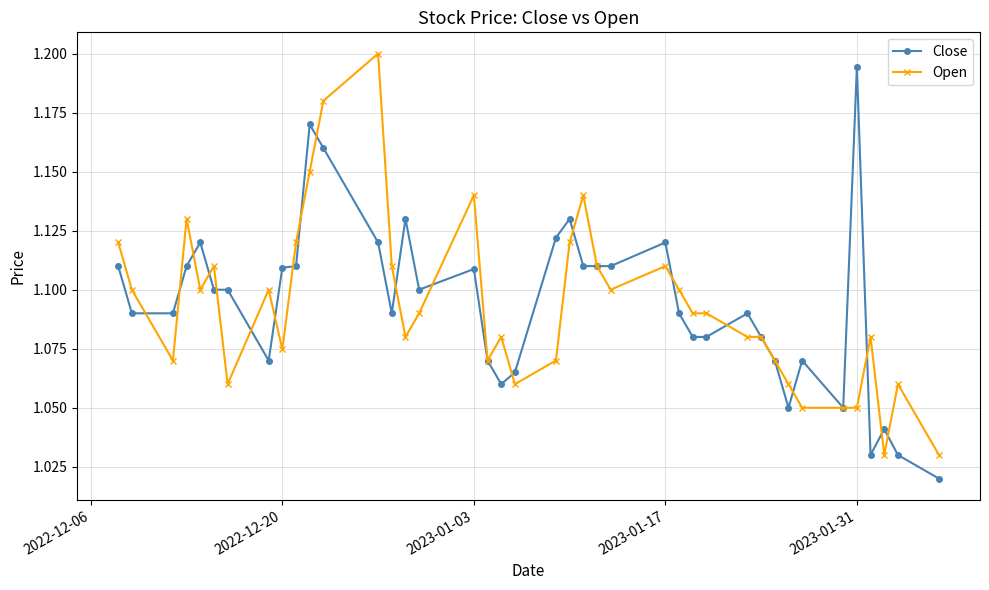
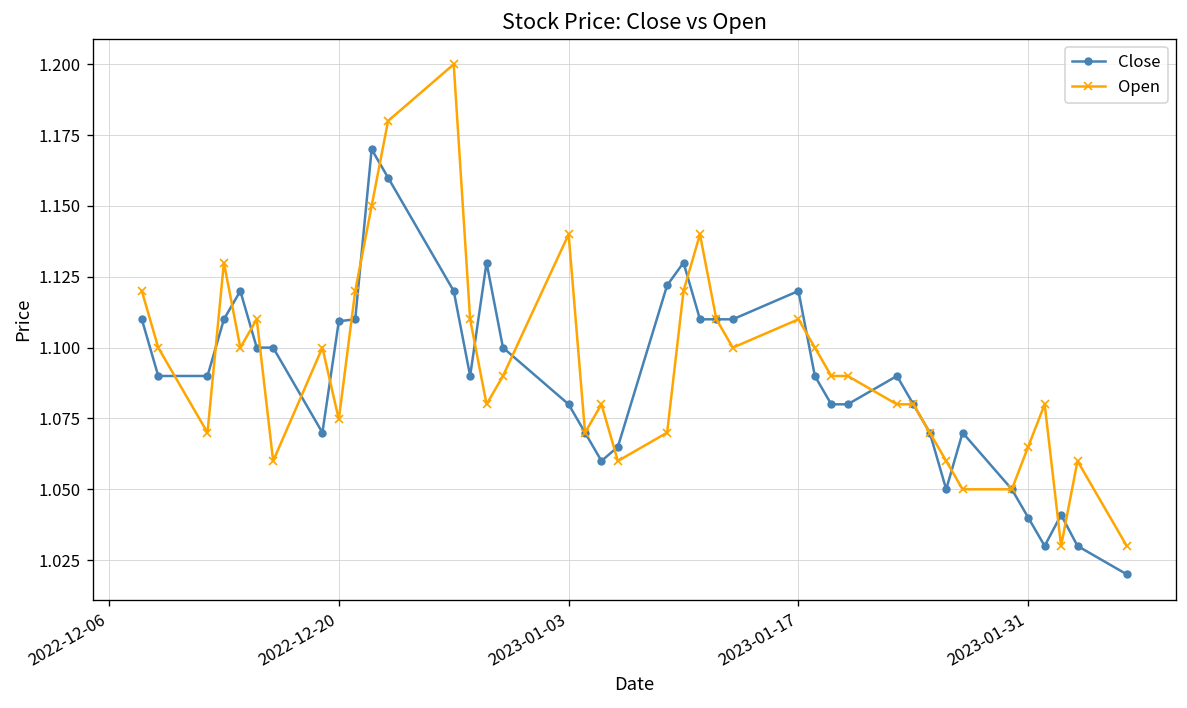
  {
    "Close": {
      "2022-12-20": 1.109,
-     "2023-01-03": 1.109,
+     "2023-01-03": 1.080,
      "2023-01-17": 1.120,
-     "2023-01-31": 1.194
+     "2023-01-31": 1.040
    },
    "Open": {
      "2022-12-20": 1.075,
      "2023-01-03": 1.140,
      "2023-01-17": 1.110,
-     "2023-01-31": 1.050
+     "2023-01-31": 1.065
    }
  }
